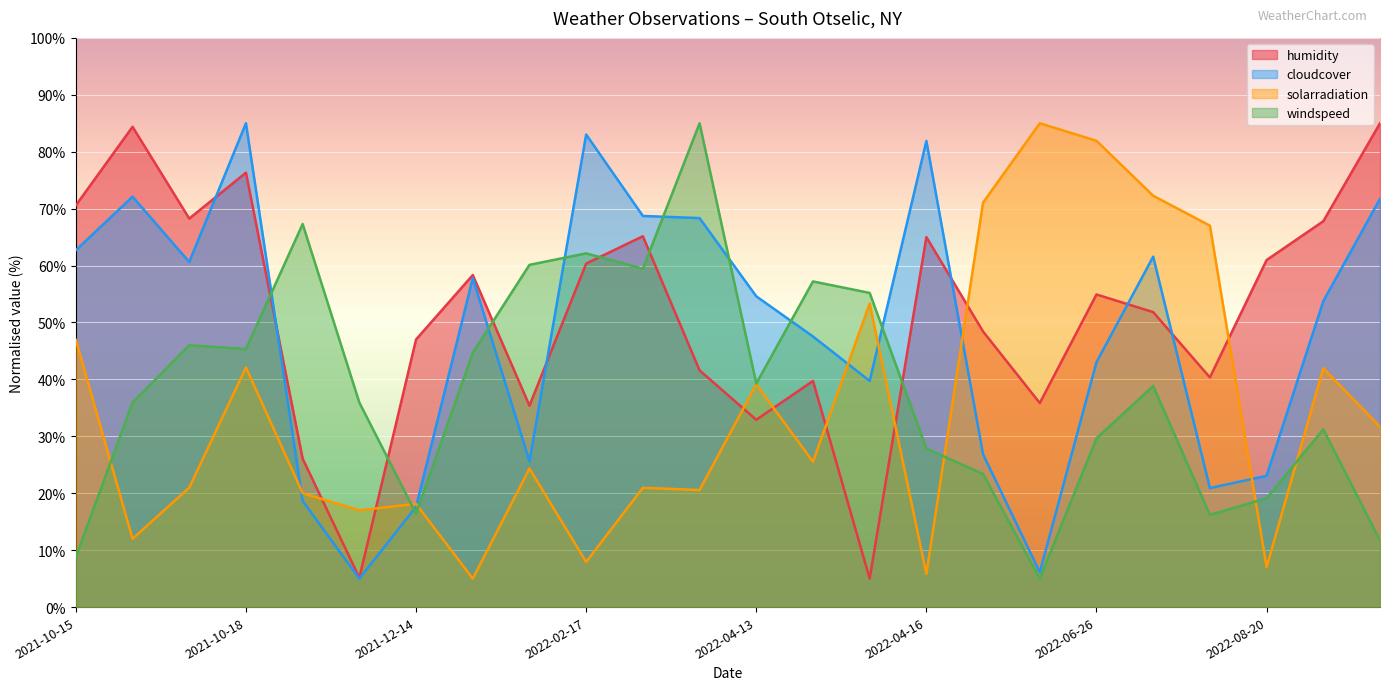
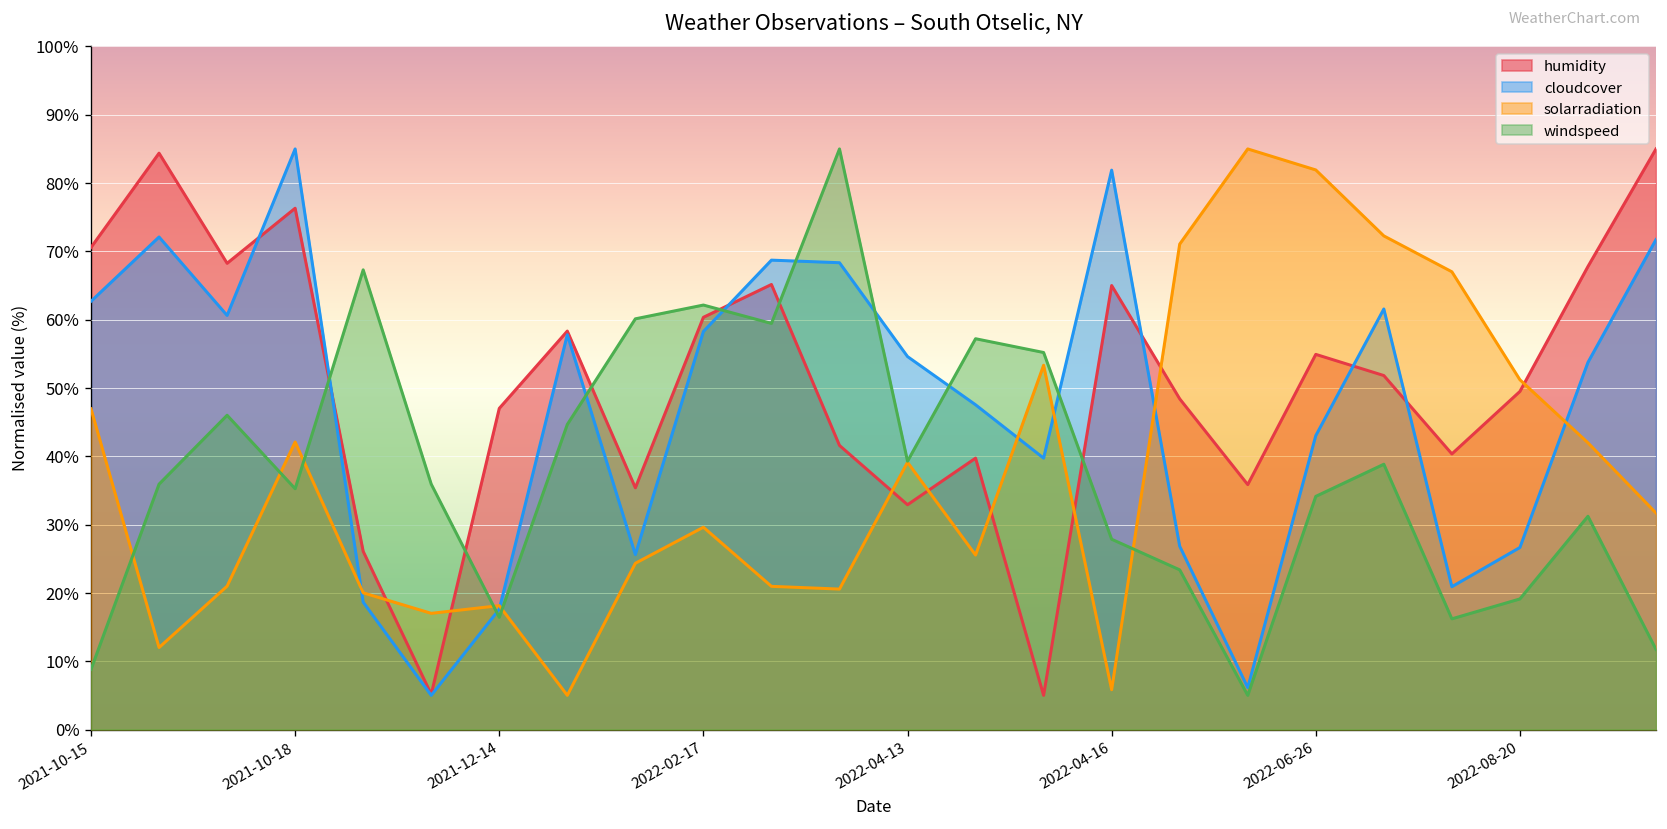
  {
    "humidity": {
      "2021-10-15": "71%",
      "2021-10-18": "76%",
      "2021-12-14": "47%",
      "2022-02-17": "60%",
      "2022-04-13": "33%",
      "2022-04-16": "65%",
      "2022-06-26": "55%",
-     "2022-08-20": "61%"
+     "2022-08-20": "49%"
    },
    "cloudcover": {
      "2021-10-15": "63%",
      "2021-10-18": "85%",
      "2021-12-14": "18%",
-     "2022-02-17": "83%",
+     "2022-02-17": "58%",
      "2022-04-13": "55%",
      "2022-04-16": "82%",
      "2022-06-26": "43%",
-     "2022-08-20": "23%"
+     "2022-08-20": "27%"
    },
    "solarradiation": {
      "2021-10-15": "47%",
      "2021-10-18": "42%",
      "2021-12-14": "18%",
-     "2022-02-17": "8%",
+     "2022-02-17": "30%",
      "2022-04-16": "6%",
      "2022-06-26": "82%",
-     "2022-08-20": "7%"
+     "2022-08-20": "51%"
    },
    "windspeed": {
      "2021-10-15": "9%",
-     "2021-10-18": "45%",
+     "2021-10-18": "35%",
      "2021-12-14": "16%",
      "2022-02-17": "62%",
      "2022-04-16": "28%",
-     "2022-06-26": "30%",
+     "2022-06-26": "34%",
      "2022-08-20": "19%"
    }
  }
